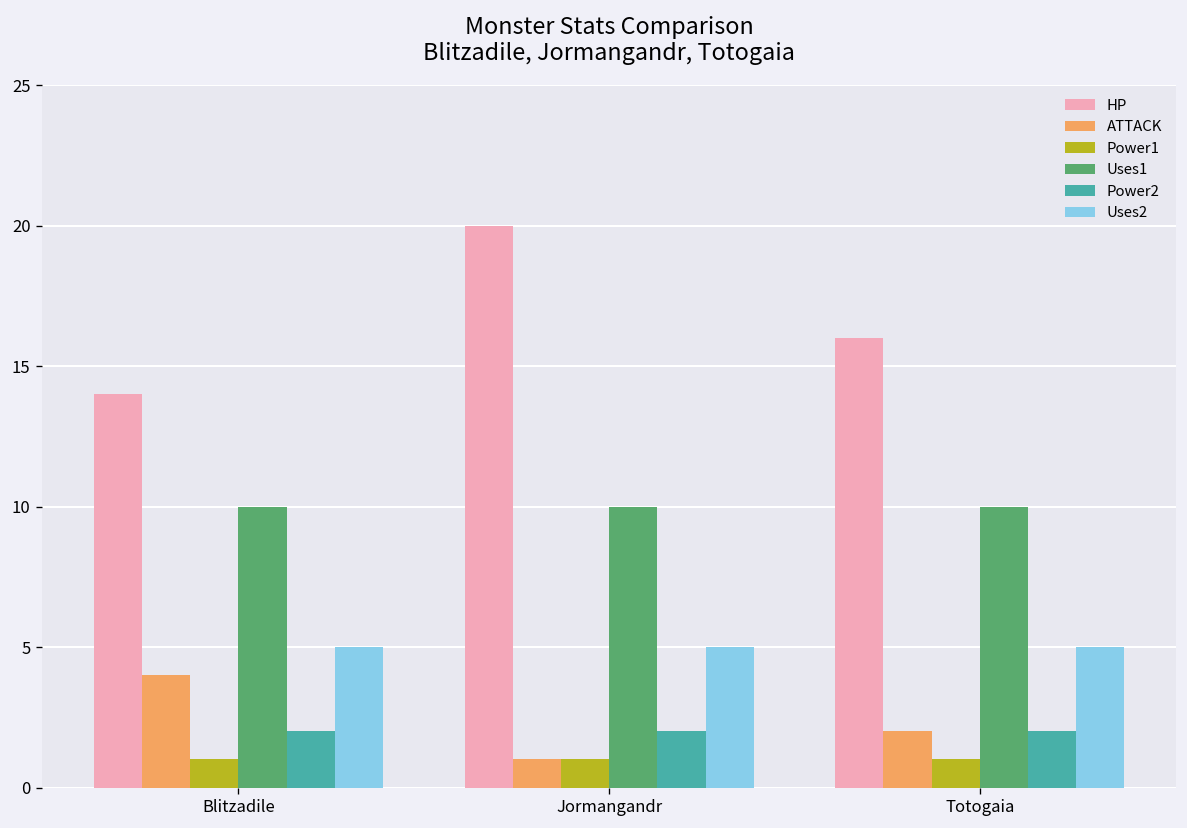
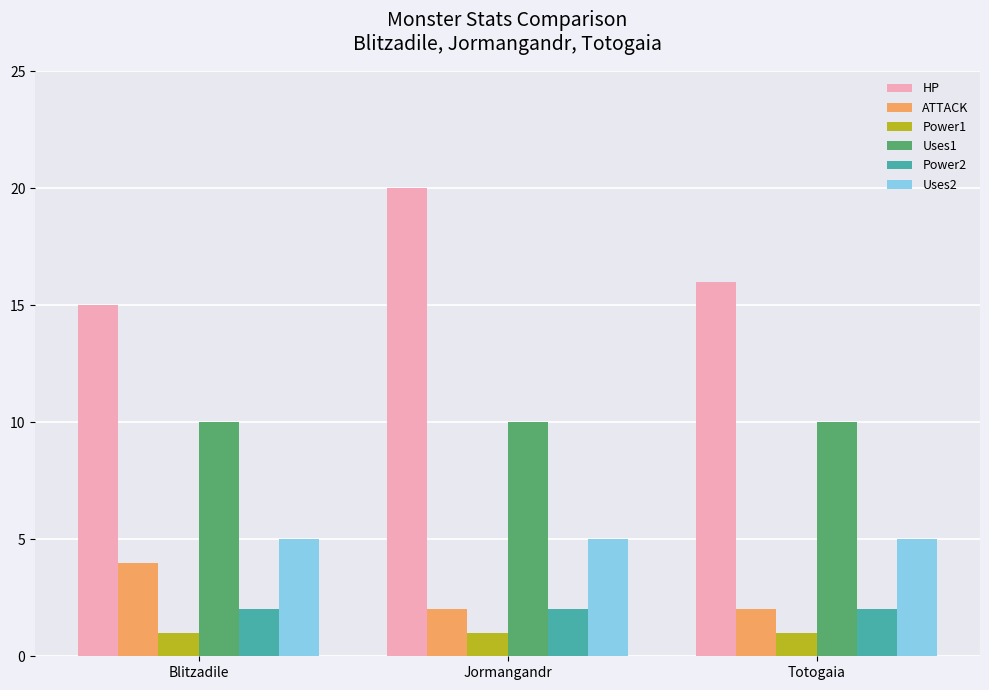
  {
    "HP": {
-     "Blitzadile": 14,
+     "Blitzadile": 15,
      "Jormangandr": 20,
      "Totogaia": 16
    },
    "ATTACK": {
      "Blitzadile": 4,
-     "Jormangandr": 1,
+     "Jormangandr": 2,
      "Totogaia": 2
    },
    "Power1": {
      "Blitzadile": 1,
      "Jormangandr": 1,
      "Totogaia": 1
    },
    "Uses1": {
      "Blitzadile": 10,
      "Jormangandr": 10,
      "Totogaia": 10
    },
    "Power2": {
      "Blitzadile": 2,
      "Jormangandr": 2,
      "Totogaia": 2
    },
    "Uses2": {
      "Blitzadile": 5,
      "Jormangandr": 5,
      "Totogaia": 5
    }
  }
